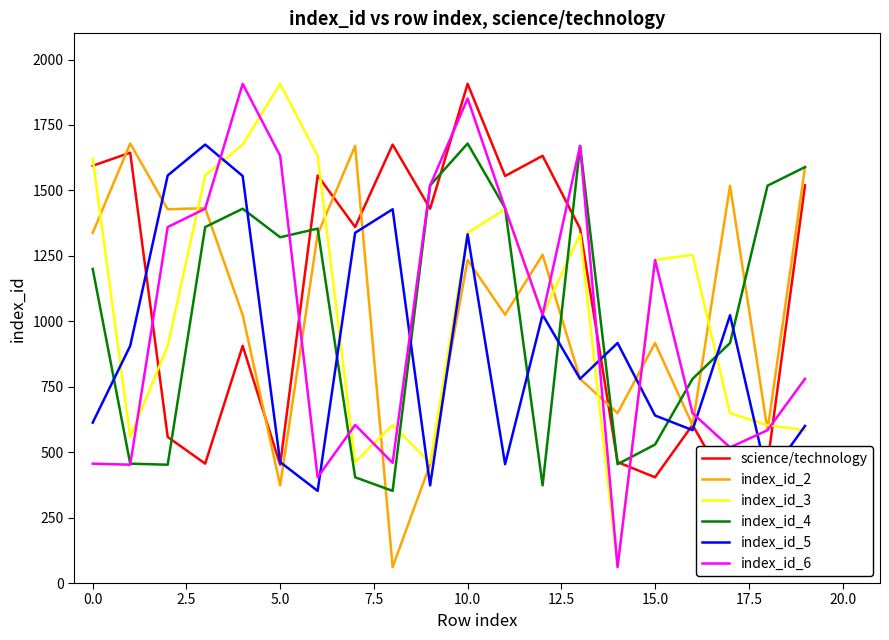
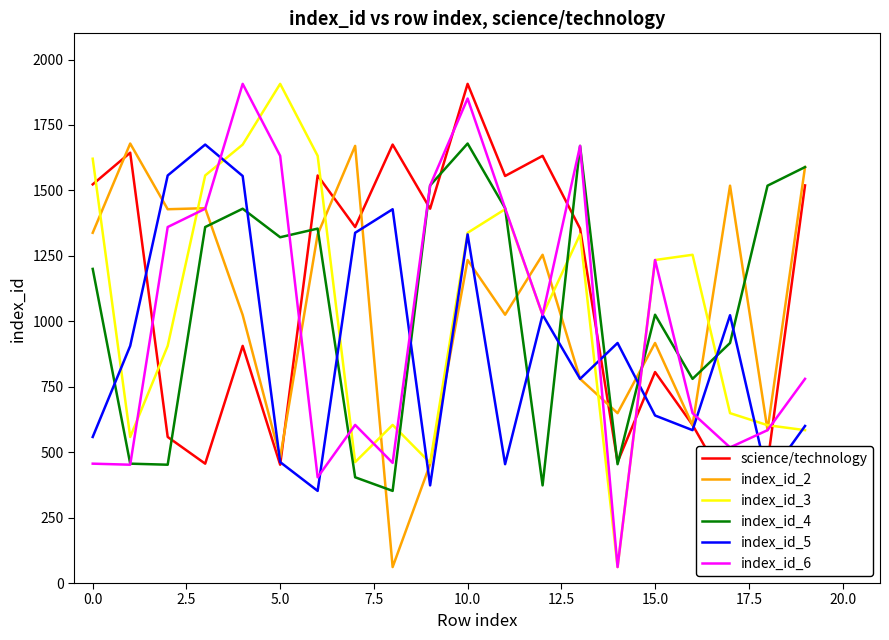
  {
    "science/technology": {
-     "0.0": 1590,
+     "0.0": 1520,
      "5.0": 450,
      "10.0": 1910,
-     "15.0": 400
+     "15.0": 810
    },
    "index_id_2": {
      "0.0": 1340,
-     "5.0": 370,
+     "5.0": 480,
      "10.0": 1230,
      "15.0": 920
    },
    "index_id_3": {
      "0.0": 1620,
      "5.0": 1910
    },
    "index_id_4": {
      "0.0": 1200,
      "5.0": 1320,
      "10.0": 1680,
-     "15.0": 530
+     "15.0": 1030
    },
    "index_id_5": {
-     "0.0": 610,
+     "0.0": 560,
      "5.0": 460,
      "15.0": 640
    },
    "index_id_6": {
      "0.0": 460,
      "5.0": 1630,
      "10.0": 1850
    }
  }
